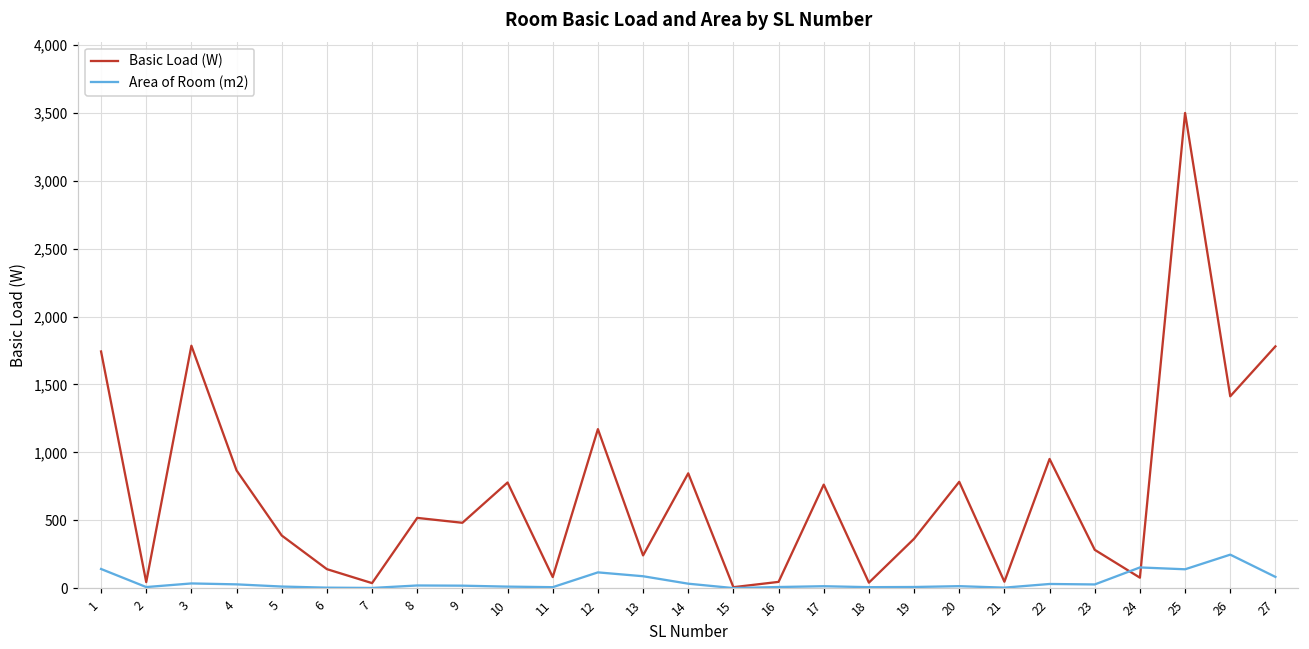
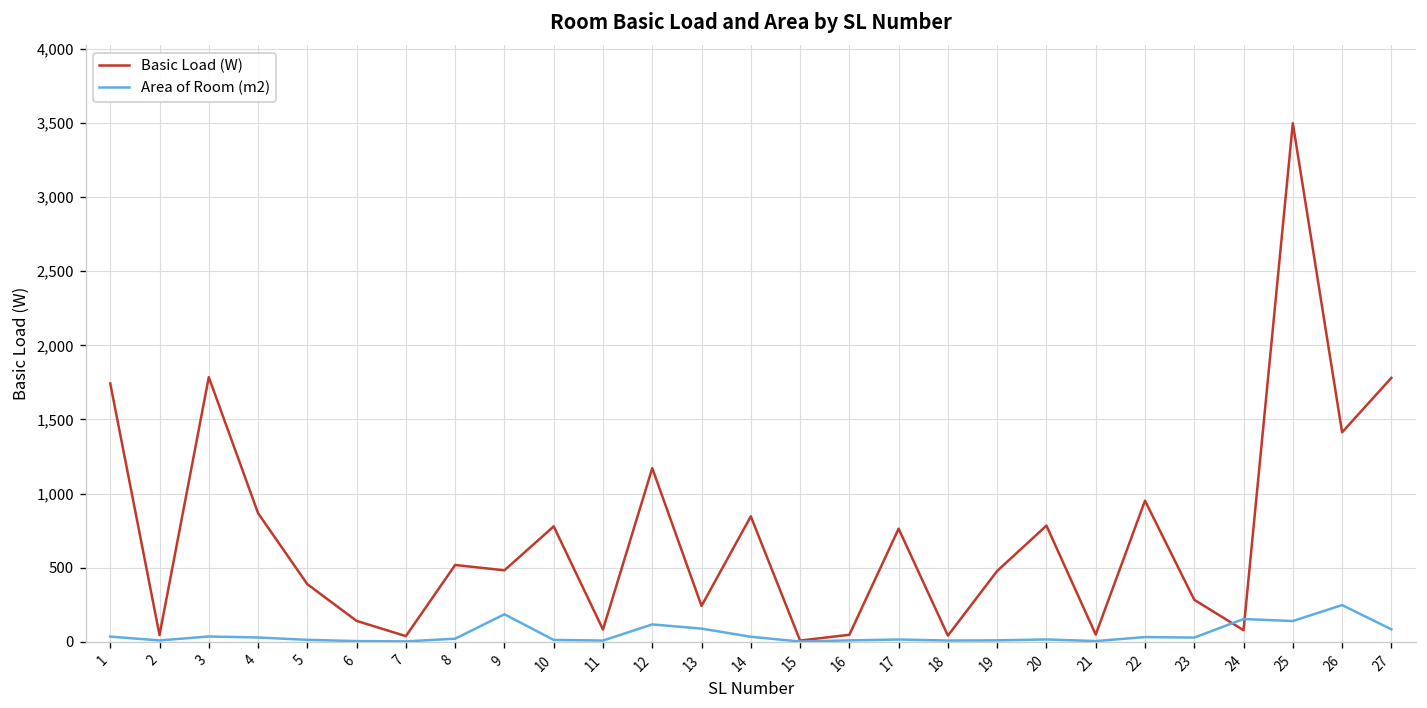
  {
    "Basic Load (W)": {
      "1": "1,740",
      "2": "50",
      "3": "1,790",
      "4": "870",
      "5": "390",
      "6": "140",
      "7": "40",
      "8": "520",
      "9": "480",
      "10": "780",
      "11": "80",
      "12": "1,170",
      "13": "240",
      "14": "850",
      "16": "50",
      "17": "760",
      "18": "40",
-     "19": "360",
+     "19": "480",
      "20": "780",
      "21": "50",
      "22": "950",
      "23": "280",
      "24": "80",
      "25": "3,500",
      "26": "1,410",
      "27": "1,780"
    },
    "Area of Room (m2)": {
-     "1": "140",
+     "1": "30",
      "2": "10",
      "3": "40",
      "4": "30",
      "5": "10",
      "6": "0",
      "7": "0",
      "8": "20",
-     "9": "20",
+     "9": "190",
      "10": "10",
      "11": "10",
      "12": "120",
      "13": "90",
      "14": "30",
      "16": "10",
      "17": "20",
      "18": "10",
      "19": "10",
      "20": "20",
      "21": "0",
      "22": "30",
      "23": "30",
      "24": "150",
      "25": "140",
      "26": "250",
      "27": "80"
    }
  }
